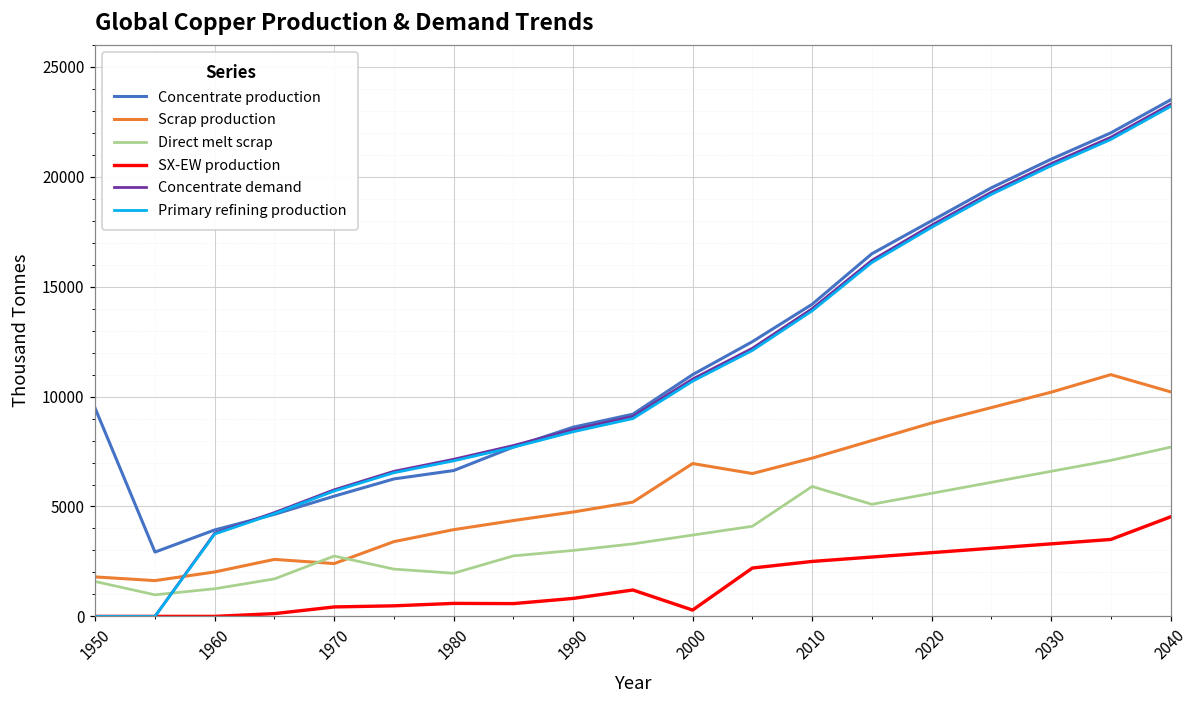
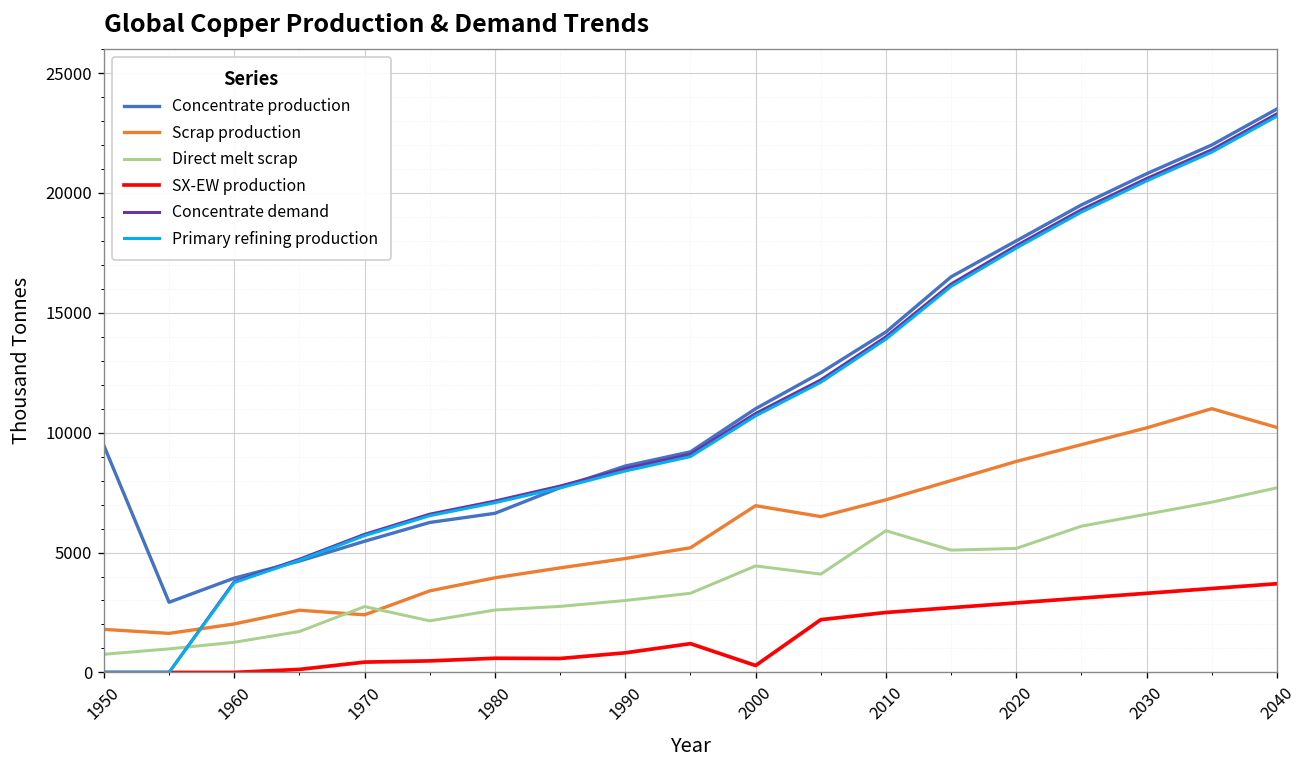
  {
    "Concentrate production": {
      "1950": 9500,
      "1960": 3900,
      "1970": 5500,
      "1980": 6600,
      "2000": 11000,
      "2010": 14200,
      "2020": 18000,
      "2030": 20800,
      "2040": 23500
    },
    "Scrap production": {
      "1950": 1800,
      "1960": 2000,
      "1970": 2400,
      "1980": 3900,
      "1990": 4800,
      "2000": 7000,
      "2010": 7200,
      "2020": 8800,
      "2030": 10200,
      "2040": 10200
    },
    "Direct melt scrap": {
-     "1950": 1600,
+     "1950": 800,
      "1960": 1300,
      "1970": 2700,
-     "1980": 2000,
+     "1980": 2600,
      "1990": 3000,
-     "2000": 3700,
+     "2000": 4400,
      "2010": 5900,
-     "2020": 5600,
+     "2020": 5200,
      "2030": 6600,
      "2040": 7700
    },
    "SX-EW production": {
      "1960": 0,
      "1970": 400,
      "1980": 600,
      "1990": 800,
      "2000": 300,
      "2010": 2500,
      "2020": 2900,
      "2030": 3300,
-     "2040": 4500
+     "2040": 3700
    }
  }
